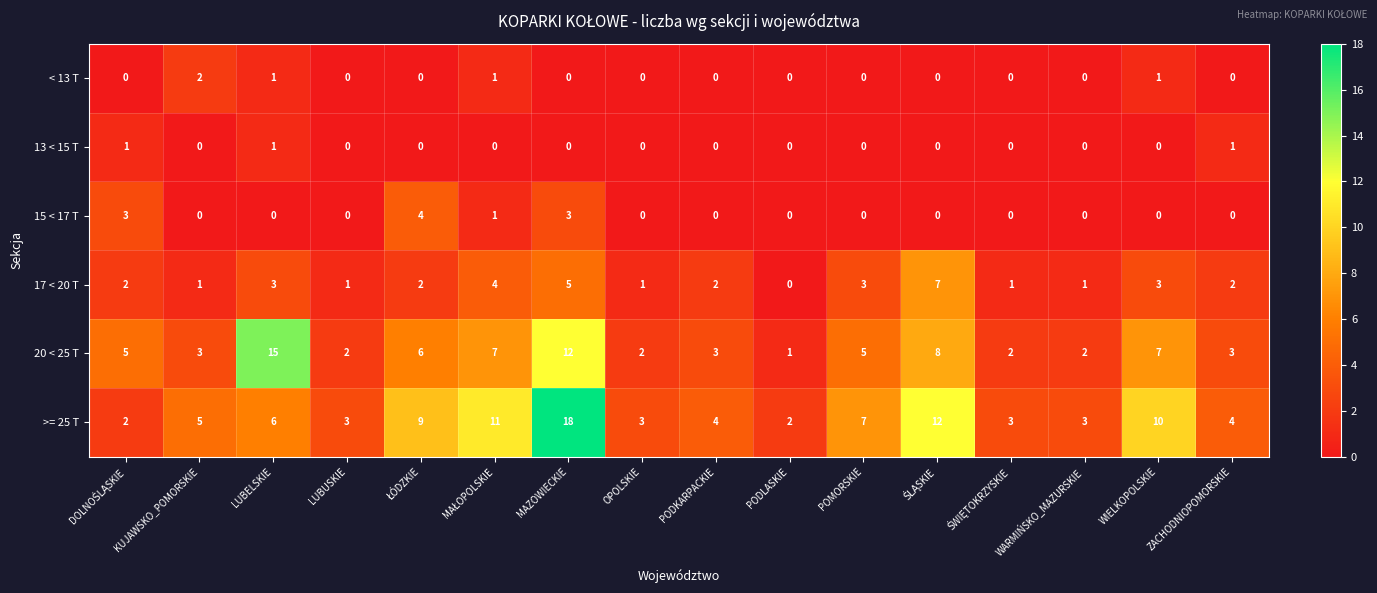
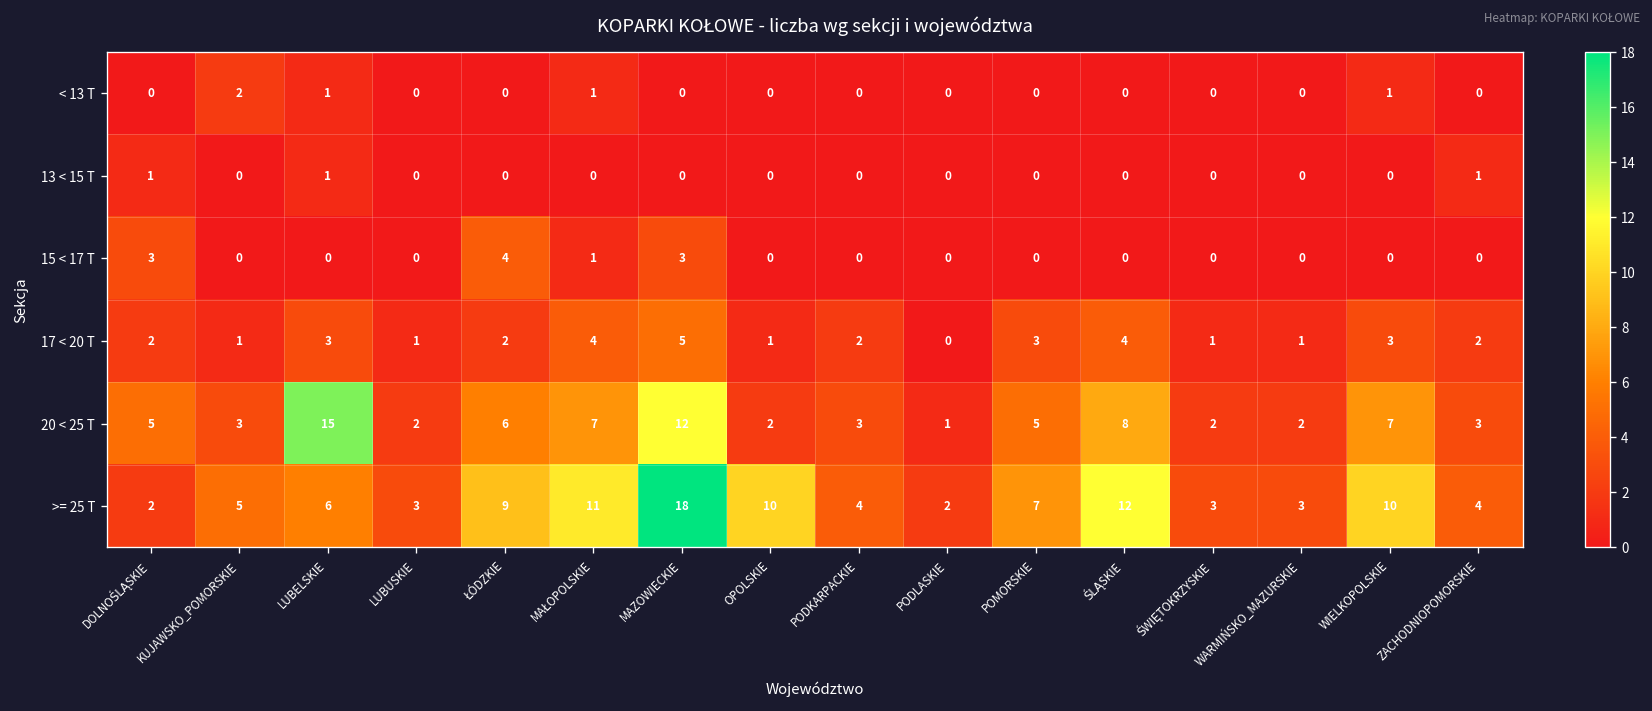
  {
    "< 13 T": {
      "DOLNOŚLĄSKIE": 0,
      "KUJAWSKO_POMORSKIE": 2,
      "LUBELSKIE": 1,
      "LUBUSKIE": 0,
      "ŁÓDZKIE": 0,
      "MAŁOPOLSKIE": 1,
      "MAZOWIECKIE": 0,
      "OPOLSKIE": 0,
      "PODKARPACKIE": 0,
      "PODLASKIE": 0,
      "POMORSKIE": 0,
      "ŚLĄSKIE": 0,
      "ŚWIĘTOKRZYSKIE": 0,
      "WARMIŃSKO_MAZURSKIE": 0,
      "WIELKOPOLSKIE": 1,
      "ZACHODNIOPOMORSKIE": 0
    },
    "13 < 15 T": {
      "DOLNOŚLĄSKIE": 1,
      "KUJAWSKO_POMORSKIE": 0,
      "LUBELSKIE": 1,
      "LUBUSKIE": 0,
      "ŁÓDZKIE": 0,
      "MAŁOPOLSKIE": 0,
      "MAZOWIECKIE": 0,
      "OPOLSKIE": 0,
      "PODKARPACKIE": 0,
      "PODLASKIE": 0,
      "POMORSKIE": 0,
      "ŚLĄSKIE": 0,
      "ŚWIĘTOKRZYSKIE": 0,
      "WARMIŃSKO_MAZURSKIE": 0,
      "WIELKOPOLSKIE": 0,
      "ZACHODNIOPOMORSKIE": 1
    },
    "15 < 17 T": {
      "DOLNOŚLĄSKIE": 3,
      "KUJAWSKO_POMORSKIE": 0,
      "LUBELSKIE": 0,
      "LUBUSKIE": 0,
      "ŁÓDZKIE": 4,
      "MAŁOPOLSKIE": 1,
      "MAZOWIECKIE": 3,
      "OPOLSKIE": 0,
      "PODKARPACKIE": 0,
      "PODLASKIE": 0,
      "POMORSKIE": 0,
      "ŚLĄSKIE": 0,
      "ŚWIĘTOKRZYSKIE": 0,
      "WARMIŃSKO_MAZURSKIE": 0,
      "WIELKOPOLSKIE": 0,
      "ZACHODNIOPOMORSKIE": 0
    },
    "17 < 20 T": {
      "DOLNOŚLĄSKIE": 2,
      "KUJAWSKO_POMORSKIE": 1,
      "LUBELSKIE": 3,
      "LUBUSKIE": 1,
      "ŁÓDZKIE": 2,
      "MAŁOPOLSKIE": 4,
      "MAZOWIECKIE": 5,
      "OPOLSKIE": 1,
      "PODKARPACKIE": 2,
      "PODLASKIE": 0,
      "POMORSKIE": 3,
-     "ŚLĄSKIE": 7,
+     "ŚLĄSKIE": 4,
      "ŚWIĘTOKRZYSKIE": 1,
      "WARMIŃSKO_MAZURSKIE": 1,
      "WIELKOPOLSKIE": 3,
      "ZACHODNIOPOMORSKIE": 2
    },
    "20 < 25 T": {
      "DOLNOŚLĄSKIE": 5,
      "KUJAWSKO_POMORSKIE": 3,
      "LUBELSKIE": 15,
      "LUBUSKIE": 2,
      "ŁÓDZKIE": 6,
      "MAŁOPOLSKIE": 7,
      "MAZOWIECKIE": 12,
      "OPOLSKIE": 2,
      "PODKARPACKIE": 3,
      "PODLASKIE": 1,
      "POMORSKIE": 5,
      "ŚLĄSKIE": 8,
      "ŚWIĘTOKRZYSKIE": 2,
      "WARMIŃSKO_MAZURSKIE": 2,
      "WIELKOPOLSKIE": 7,
      "ZACHODNIOPOMORSKIE": 3
    },
    ">= 25 T": {
      "DOLNOŚLĄSKIE": 2,
      "KUJAWSKO_POMORSKIE": 5,
      "LUBELSKIE": 6,
      "LUBUSKIE": 3,
      "ŁÓDZKIE": 9,
      "MAŁOPOLSKIE": 11,
      "MAZOWIECKIE": 18,
-     "OPOLSKIE": 3,
+     "OPOLSKIE": 10,
      "PODKARPACKIE": 4,
      "PODLASKIE": 2,
      "POMORSKIE": 7,
      "ŚLĄSKIE": 12,
      "ŚWIĘTOKRZYSKIE": 3,
      "WARMIŃSKO_MAZURSKIE": 3,
      "WIELKOPOLSKIE": 10,
      "ZACHODNIOPOMORSKIE": 4
    }
  }
